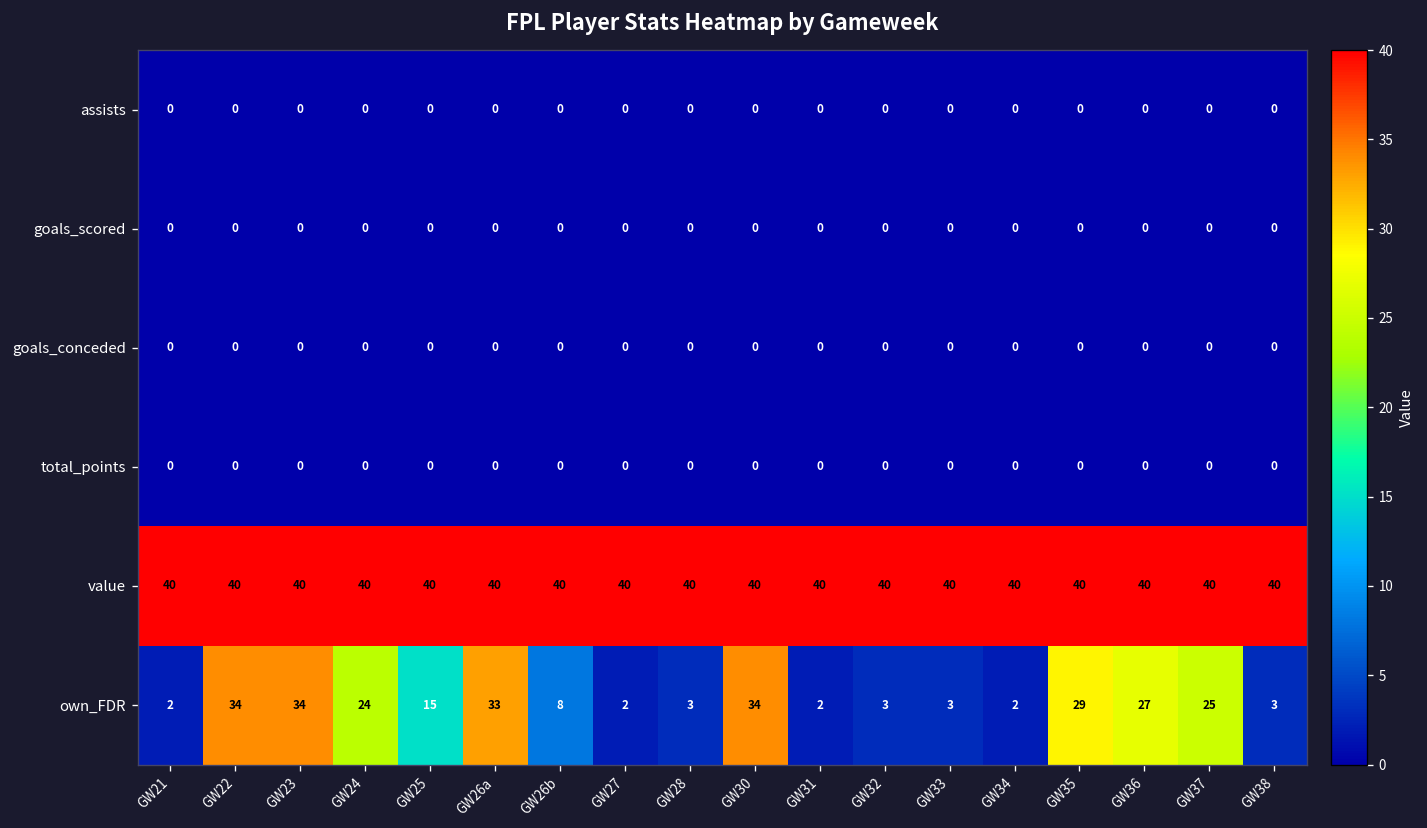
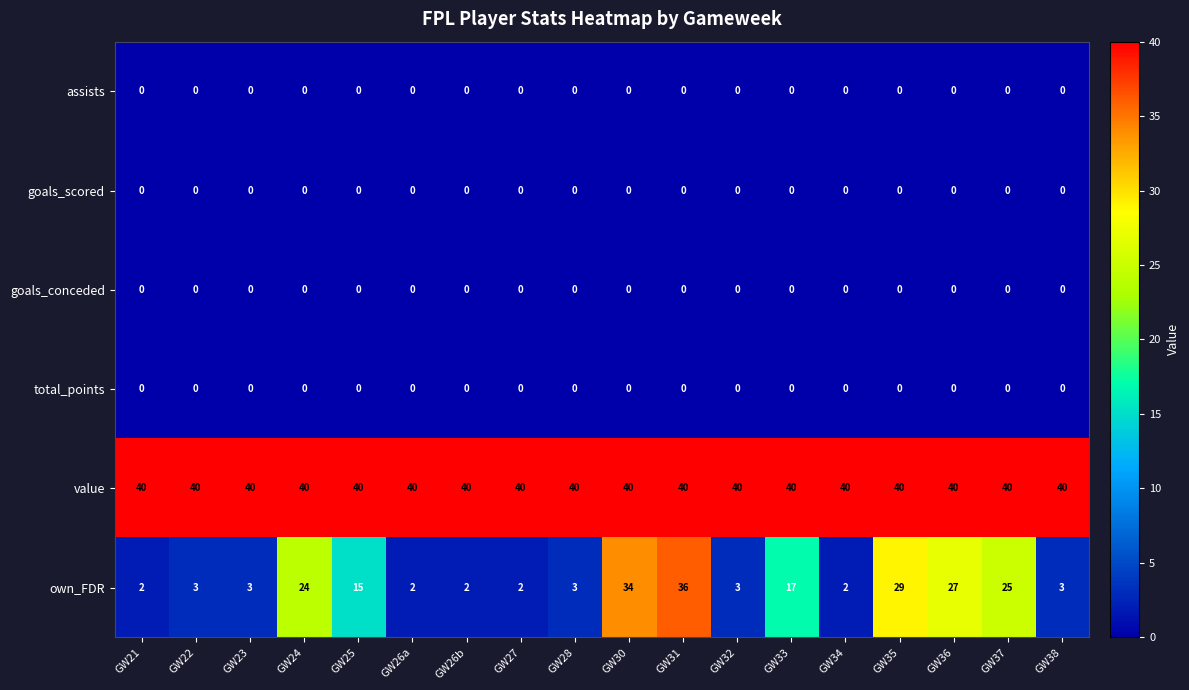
  {
    "assists": {
      "GW21": 0,
      "GW22": 0,
      "GW23": 0,
      "GW24": 0,
      "GW25": 0,
      "GW26a": 0,
      "GW26b": 0,
      "GW27": 0,
      "GW28": 0,
      "GW30": 0,
      "GW31": 0,
      "GW32": 0,
      "GW33": 0,
      "GW34": 0,
      "GW35": 0,
      "GW36": 0,
      "GW37": 0,
      "GW38": 0
    },
    "goals_scored": {
      "GW21": 0,
      "GW22": 0,
      "GW23": 0,
      "GW24": 0,
      "GW25": 0,
      "GW26a": 0,
      "GW26b": 0,
      "GW27": 0,
      "GW28": 0,
      "GW30": 0,
      "GW31": 0,
      "GW32": 0,
      "GW33": 0,
      "GW34": 0,
      "GW35": 0,
      "GW36": 0,
      "GW37": 0,
      "GW38": 0
    },
    "goals_conceded": {
      "GW21": 0,
      "GW22": 0,
      "GW23": 0,
      "GW24": 0,
      "GW25": 0,
      "GW26a": 0,
      "GW26b": 0,
      "GW27": 0,
      "GW28": 0,
      "GW30": 0,
      "GW31": 0,
      "GW32": 0,
      "GW33": 0,
      "GW34": 0,
      "GW35": 0,
      "GW36": 0,
      "GW37": 0,
      "GW38": 0
    },
    "total_points": {
      "GW21": 0,
      "GW22": 0,
      "GW23": 0,
      "GW24": 0,
      "GW25": 0,
      "GW26a": 0,
      "GW26b": 0,
      "GW27": 0,
      "GW28": 0,
      "GW30": 0,
      "GW31": 0,
      "GW32": 0,
      "GW33": 0,
      "GW34": 0,
      "GW35": 0,
      "GW36": 0,
      "GW37": 0,
      "GW38": 0
    },
    "value": {
      "GW21": 40,
      "GW22": 40,
      "GW23": 40,
      "GW24": 40,
      "GW25": 40,
      "GW26a": 40,
      "GW26b": 40,
      "GW27": 40,
      "GW28": 40,
      "GW30": 40,
      "GW31": 40,
      "GW32": 40,
      "GW33": 40,
      "GW34": 40,
      "GW35": 40,
      "GW36": 40,
      "GW37": 40,
      "GW38": 40
    },
    "own_FDR": {
      "GW21": 2,
-     "GW22": 34,
-     "GW23": 34,
+     "GW22": 3,
+     "GW23": 3,
      "GW24": 24,
      "GW25": 15,
-     "GW26a": 33,
-     "GW26b": 8,
+     "GW26a": 2,
+     "GW26b": 2,
      "GW27": 2,
      "GW28": 3,
      "GW30": 34,
-     "GW31": 2,
+     "GW31": 36,
      "GW32": 3,
-     "GW33": 3,
+     "GW33": 17,
      "GW34": 2,
      "GW35": 29,
      "GW36": 27,
      "GW37": 25,
      "GW38": 3
    }
  }
